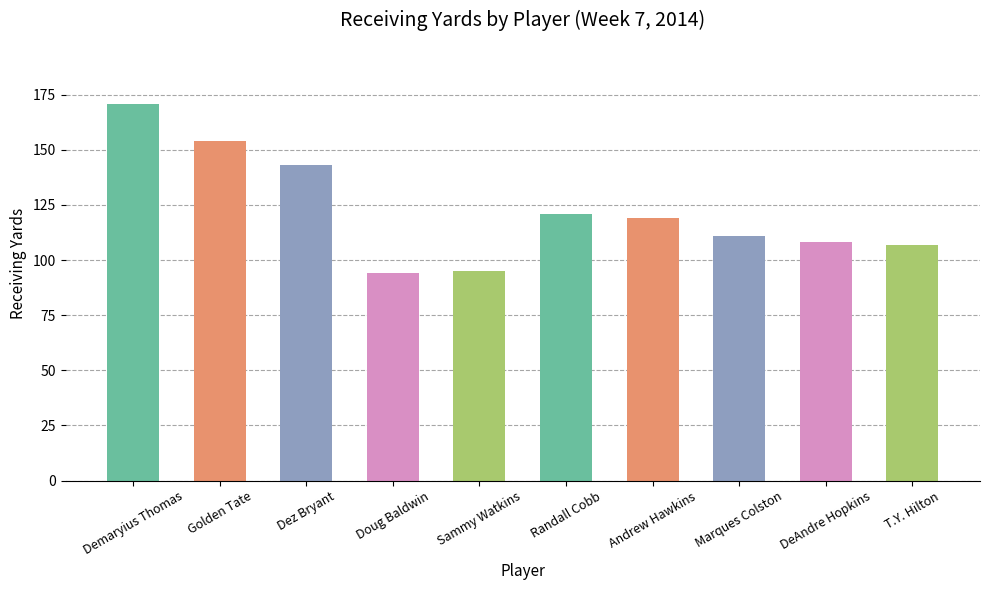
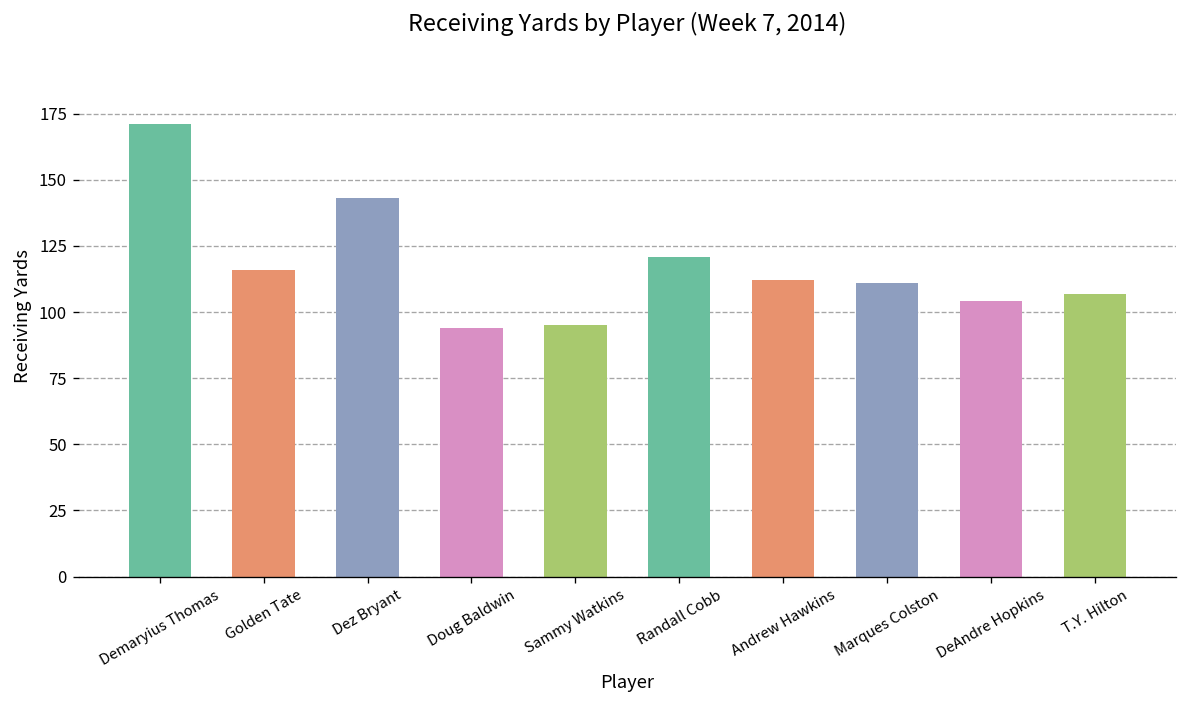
  {
    "Demaryius Thomas": 171,
-   "Golden Tate": 154,
+   "Golden Tate": 116,
    "Dez Bryant": 143,
    "Doug Baldwin": 94,
    "Sammy Watkins": 95,
    "Randall Cobb": 121,
-   "Andrew Hawkins": 119,
+   "Andrew Hawkins": 112,
    "Marques Colston": 111,
-   "DeAndre Hopkins": 108,
+   "DeAndre Hopkins": 104,
    "T.Y. Hilton": 107
  }
